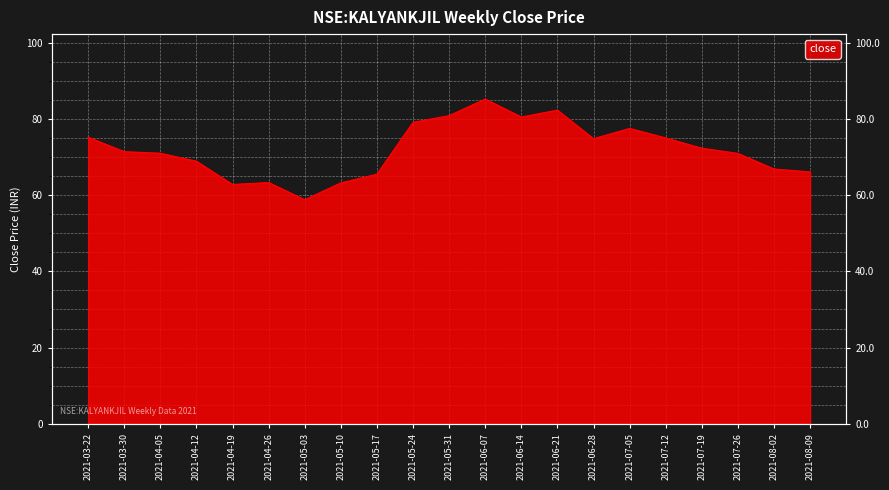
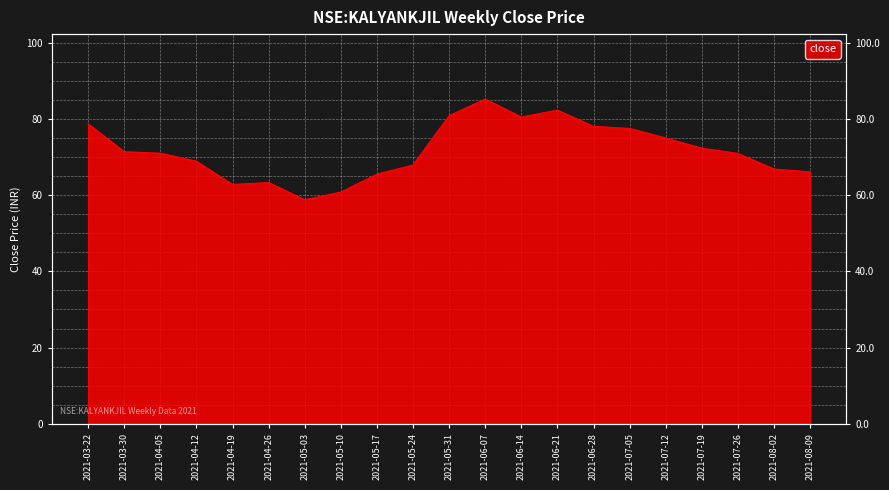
  {
-   "2021-03-22": 75,
+   "2021-03-22": 79,
    "2021-03-30": 71,
    "2021-04-05": 71,
    "2021-04-12": 69,
    "2021-04-19": 63,
    "2021-04-26": 63,
    "2021-05-03": 59,
-   "2021-05-10": 63,
+   "2021-05-10": 61,
    "2021-05-17": 66,
-   "2021-05-24": 79,
+   "2021-05-24": 68,
    "2021-05-31": 81,
    "2021-06-07": 85,
    "2021-06-14": 81,
    "2021-06-21": 82,
-   "2021-06-28": 75,
+   "2021-06-28": 78,
    "2021-07-05": 78,
    "2021-07-12": 75,
    "2021-07-19": 72,
    "2021-07-26": 71,
    "2021-08-02": 67,
    "2021-08-09": 66
  }
